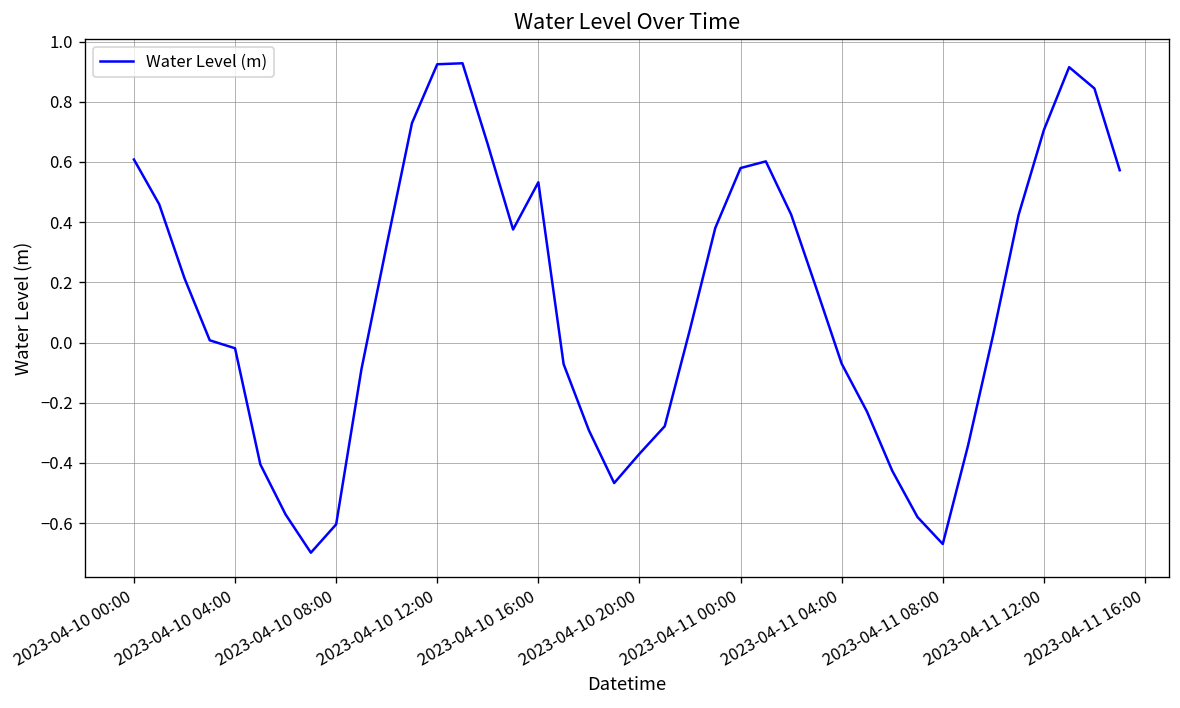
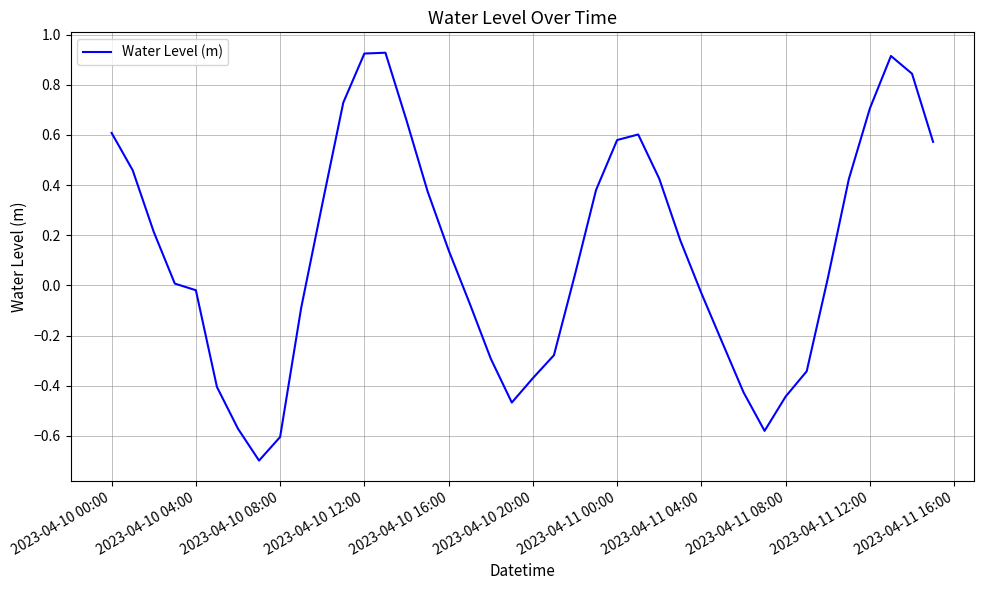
  {
    "2023-04-10 00:00": 0.61,
    "2023-04-10 04:00": -0.02,
    "2023-04-10 08:00": -0.60,
    "2023-04-10 12:00": 0.92,
-   "2023-04-10 16:00": 0.53,
+   "2023-04-10 16:00": 0.14,
    "2023-04-10 20:00": -0.37,
    "2023-04-11 00:00": 0.58,
-   "2023-04-11 04:00": -0.07,
-   "2023-04-11 08:00": -0.67,
+   "2023-04-11 04:00": -0.03,
+   "2023-04-11 08:00": -0.44,
    "2023-04-11 12:00": 0.71
  }
